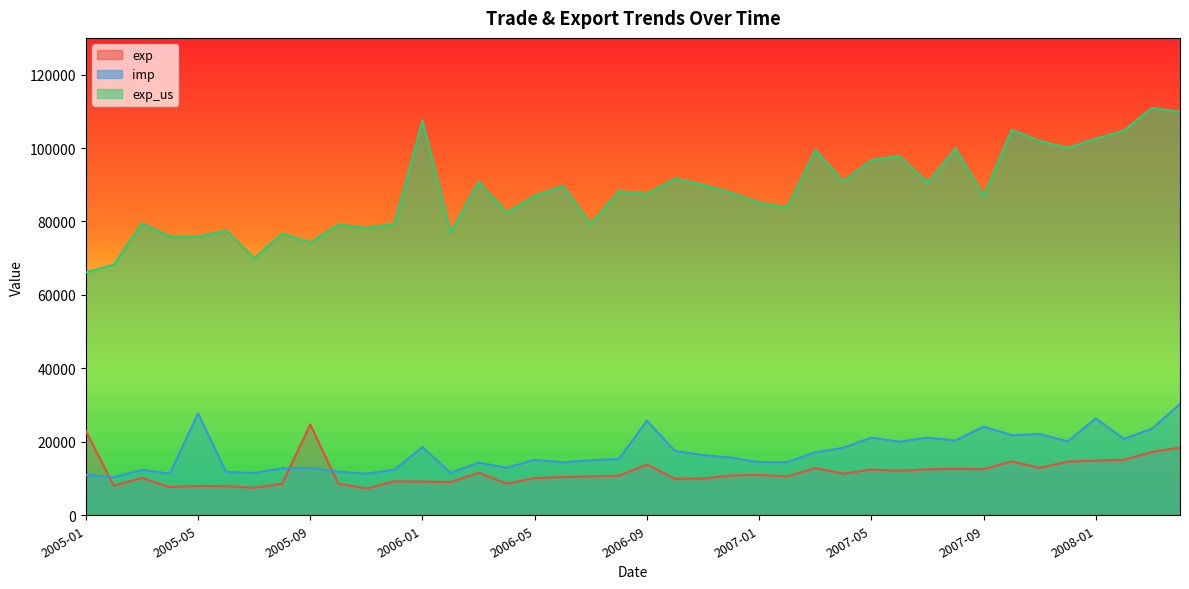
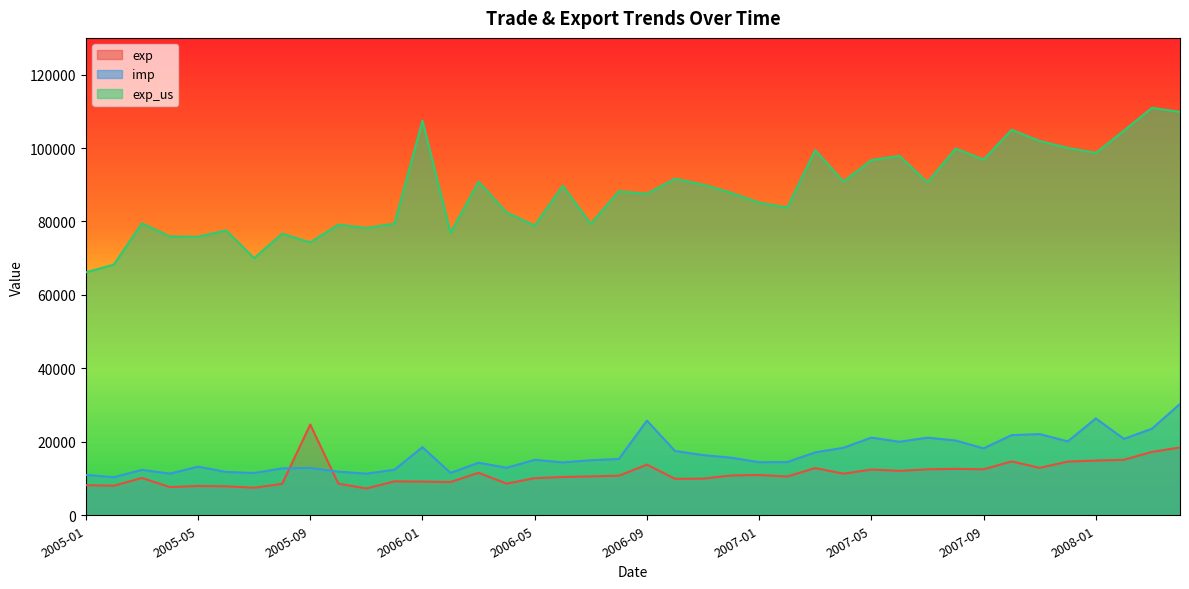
  {
    "exp": {
-     "2005-01": 23000,
+     "2005-01": 8000,
      "2005-05": 8000,
      "2005-09": 25000,
      "2006-01": 9000,
      "2006-05": 10000,
      "2006-09": 14000,
      "2007-01": 11000,
      "2007-05": 12000,
      "2007-09": 13000,
      "2008-01": 15000
    },
    "imp": {
      "2005-01": 11000,
-     "2005-05": 28000,
+     "2005-05": 13000,
      "2005-09": 13000,
      "2006-01": 19000,
      "2006-05": 15000,
      "2006-09": 26000,
      "2007-01": 14000,
      "2007-05": 21000,
-     "2007-09": 24000,
+     "2007-09": 18000,
      "2008-01": 26000
    },
    "exp_us": {
      "2005-01": 66000,
      "2005-05": 76000,
      "2005-09": 74000,
      "2006-01": 107000,
-     "2006-05": 87000,
+     "2006-05": 79000,
      "2006-09": 88000,
      "2007-01": 85000,
      "2007-05": 97000,
-     "2007-09": 87000,
-     "2008-01": 103000
+     "2007-09": 97000,
+     "2008-01": 99000
    }
  }
